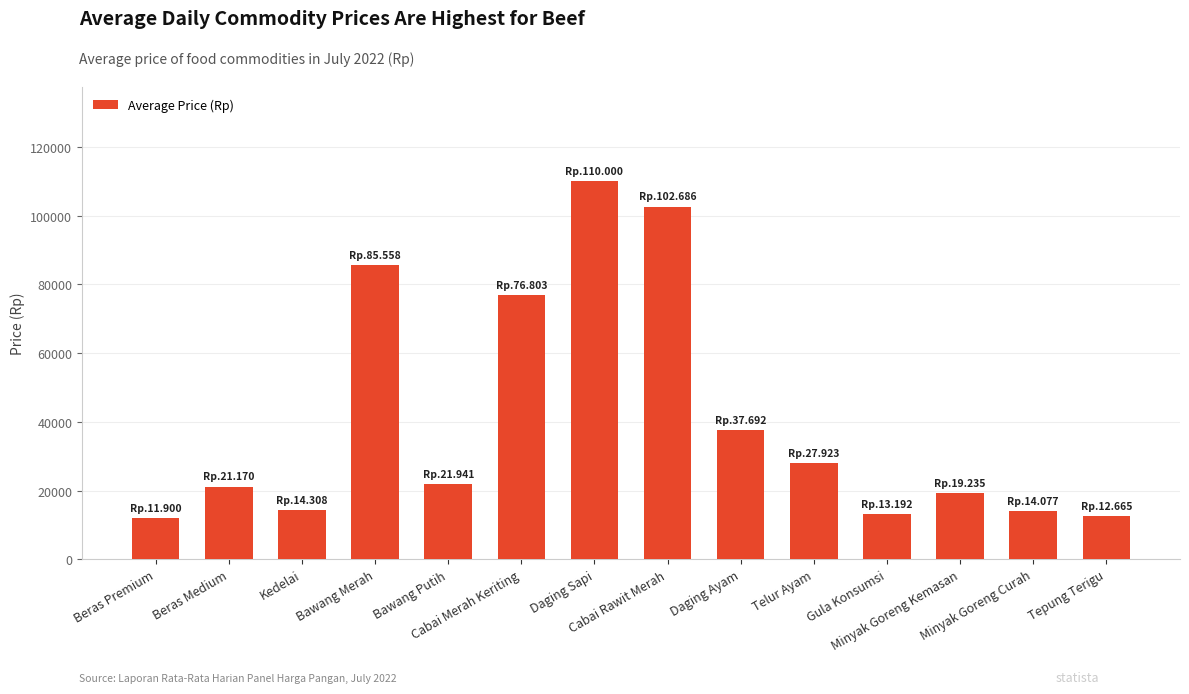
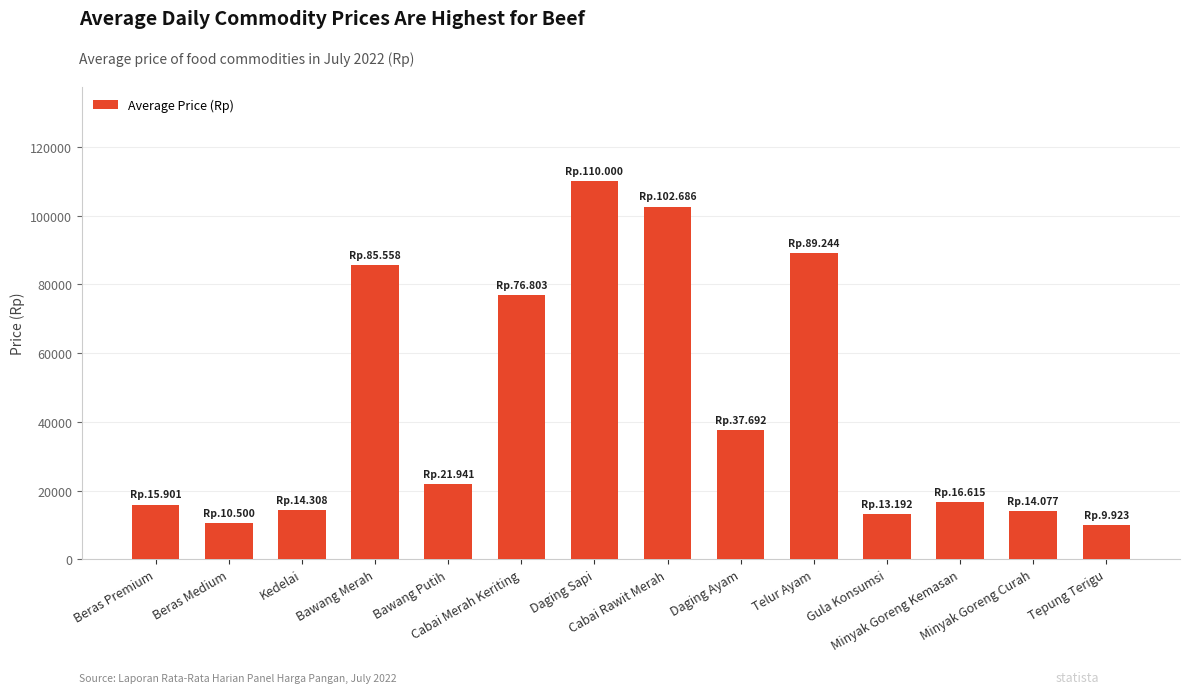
  {
-   "Beras Premium": 11.900,
-   "Beras Medium": 21.170,
-   "Telur Ayam": 27.923,
-   "Minyak Goreng Kemasan": 19.235,
-   "Tepung Terigu": 12.665
+   "Beras Premium": 15.901,
+   "Beras Medium": 10.500,
+   "Telur Ayam": 89.244,
+   "Minyak Goreng Kemasan": 16.615,
+   "Tepung Terigu": 9.923
  }
